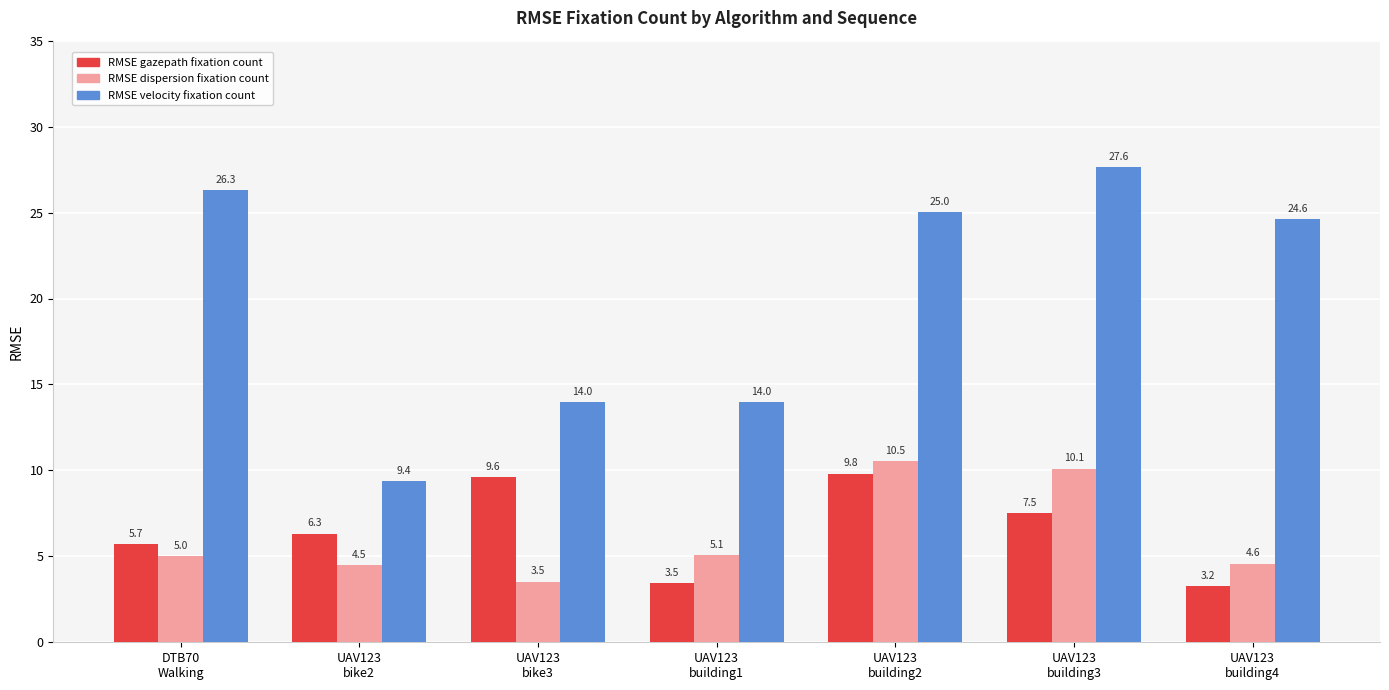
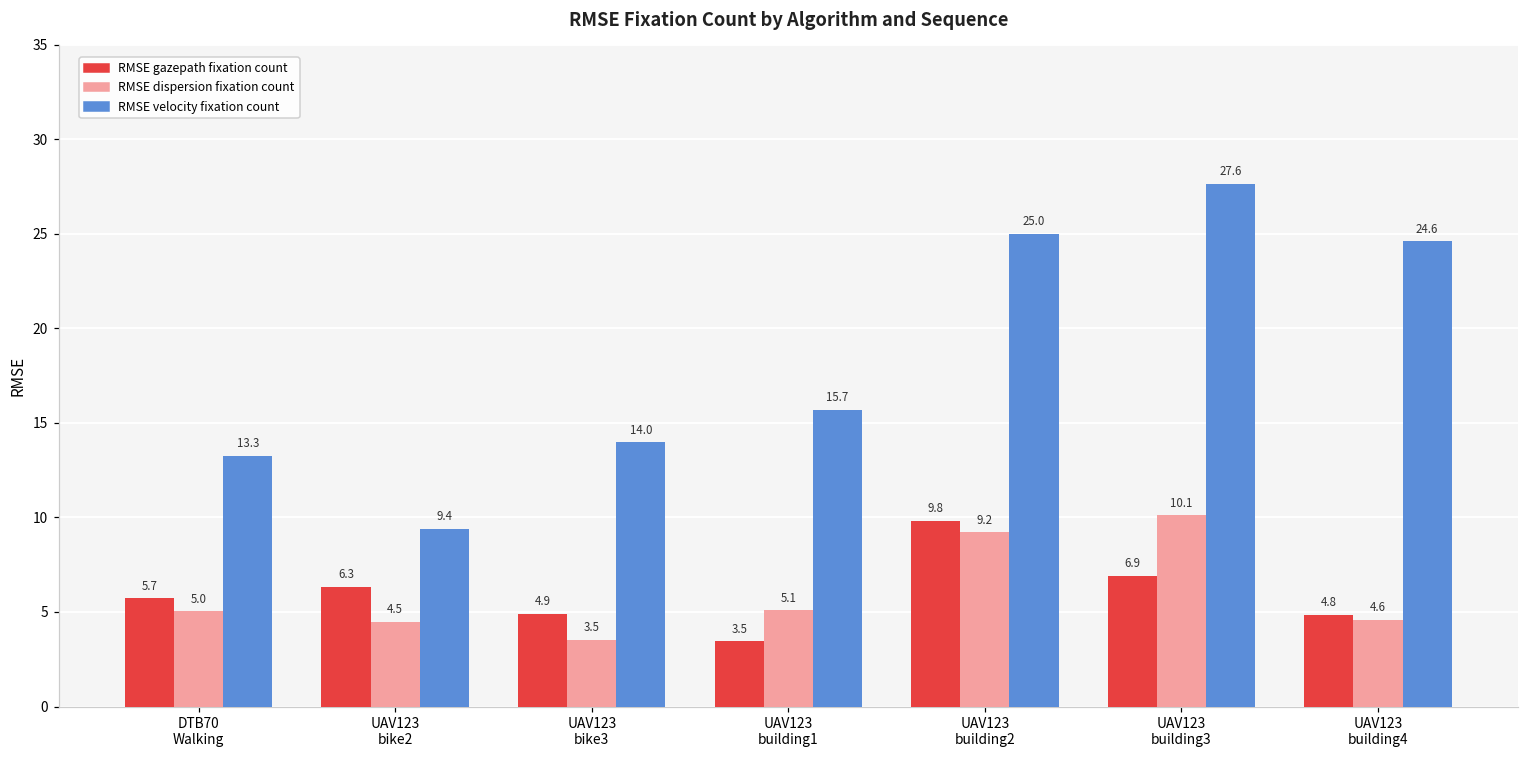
  {
    "RMSE gazepath fixation count": {
      "DTB70 Walking": 5.7,
      "UAV123 bike2": 6.3,
-     "UAV123 bike3": 9.6,
+     "UAV123 bike3": 4.9,
      "UAV123 building1": 3.5,
      "UAV123 building2": 9.8,
-     "UAV123 building3": 7.5,
-     "UAV123 building4": 3.2
+     "UAV123 building3": 6.9,
+     "UAV123 building4": 4.8
    },
    "RMSE dispersion fixation count": {
      "DTB70 Walking": 5.0,
      "UAV123 bike2": 4.5,
      "UAV123 bike3": 3.5,
      "UAV123 building1": 5.1,
-     "UAV123 building2": 10.5,
+     "UAV123 building2": 9.2,
      "UAV123 building3": 10.1,
      "UAV123 building4": 4.6
    },
    "RMSE velocity fixation count": {
-     "DTB70 Walking": 26.3,
+     "DTB70 Walking": 13.3,
      "UAV123 bike2": 9.4,
      "UAV123 bike3": 14.0,
-     "UAV123 building1": 14.0,
+     "UAV123 building1": 15.7,
      "UAV123 building2": 25.0,
      "UAV123 building3": 27.6,
      "UAV123 building4": 24.6
    }
  }
